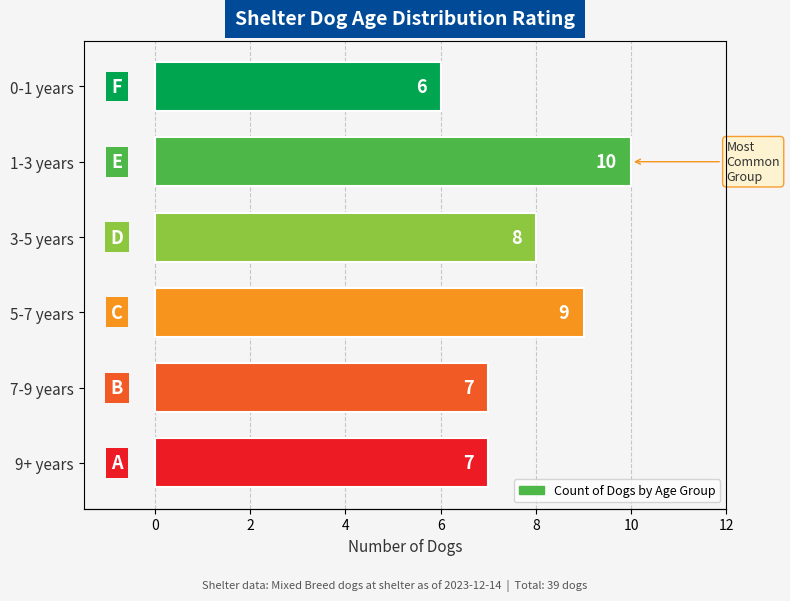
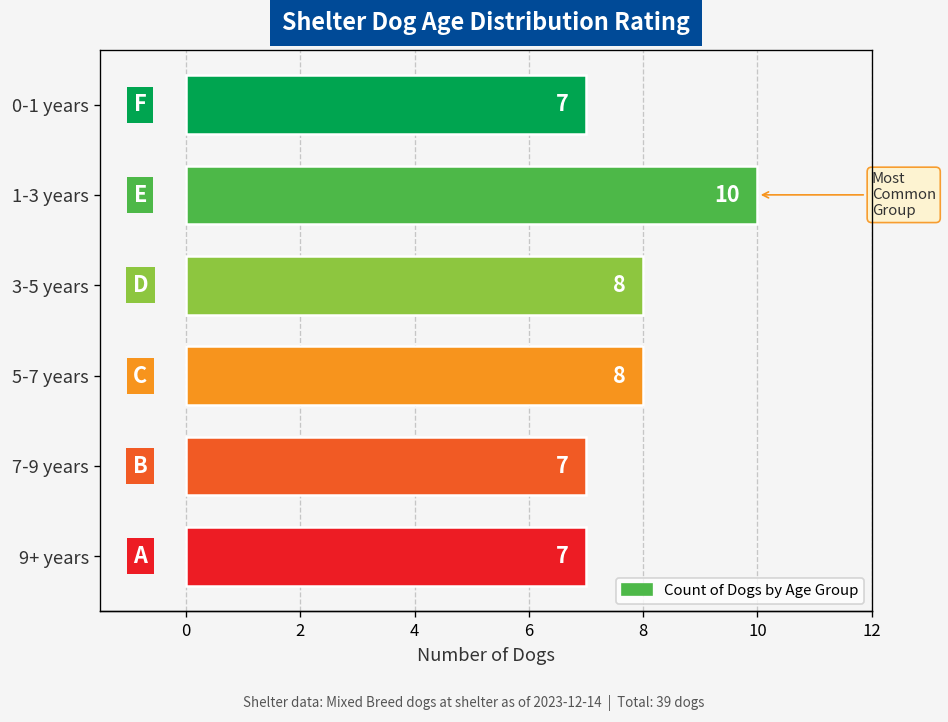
  {
-   "0-1 years": 6,
+   "0-1 years": 7,
    "1-3 years": 10,
    "3-5 years": 8,
-   "5-7 years": 9,
+   "5-7 years": 8,
    "7-9 years": 7,
    "9+ years": 7
  }
